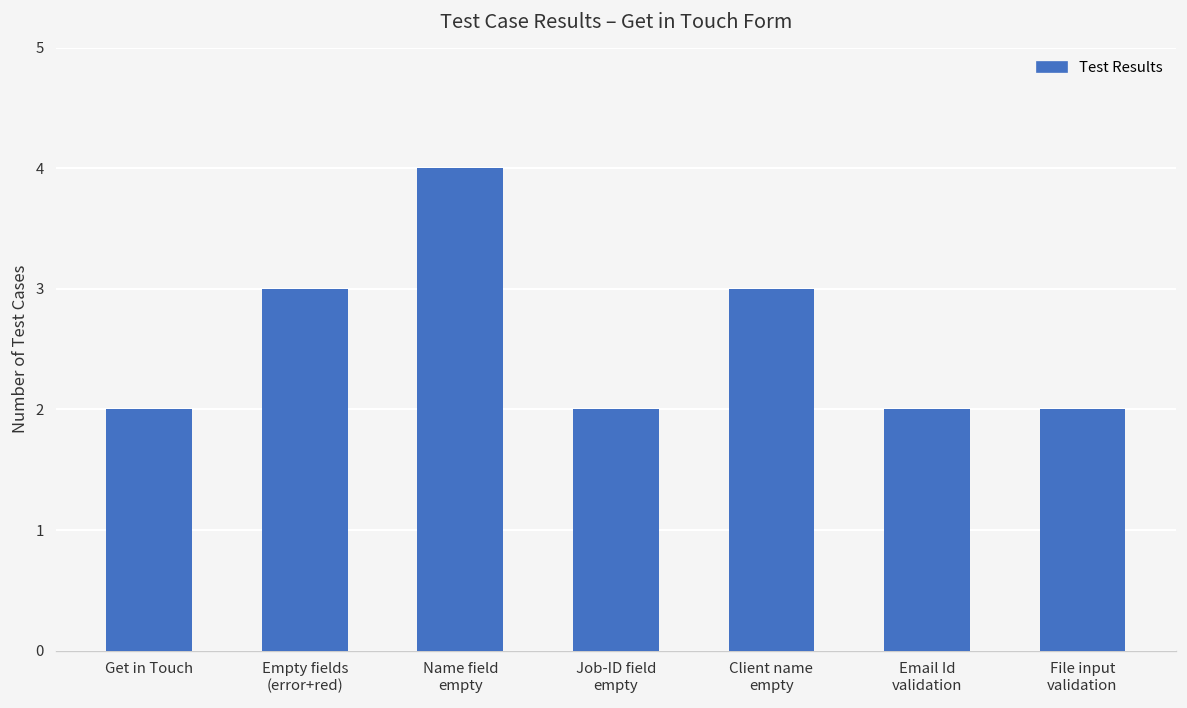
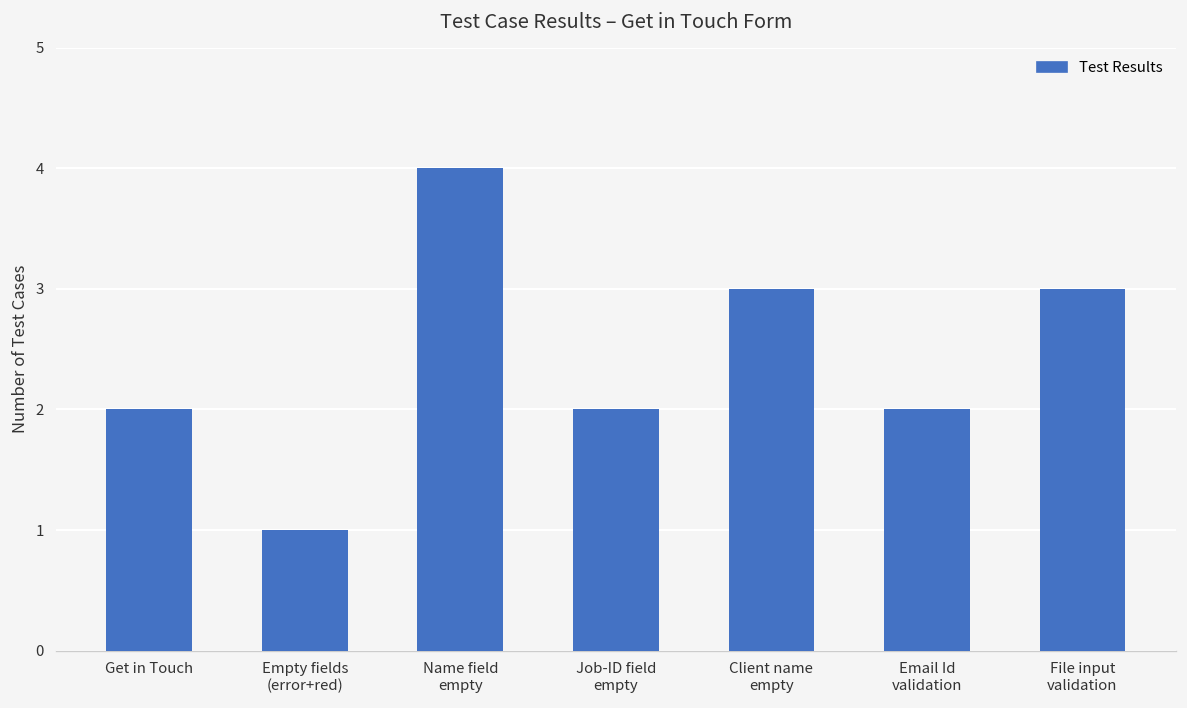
  {
    "Get in Touch": 2,
-   "Empty fields (error+red)": 3,
+   "Empty fields (error+red)": 1,
    "Name field empty": 4,
    "Job-ID field empty": 2,
    "Client name empty": 3,
    "Email Id validation": 2,
-   "File input validation": 2
+   "File input validation": 3
  }
